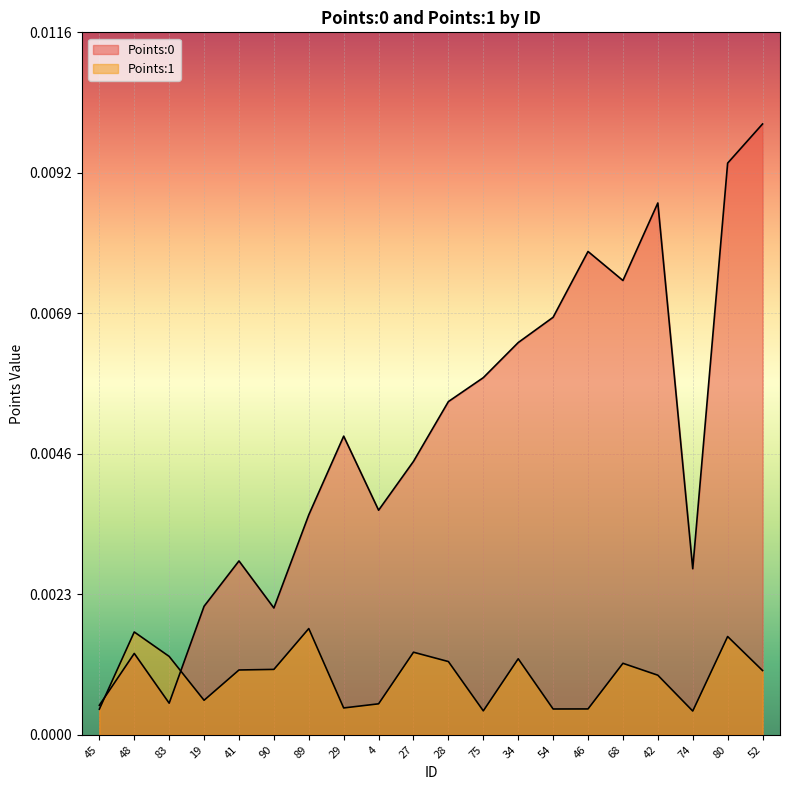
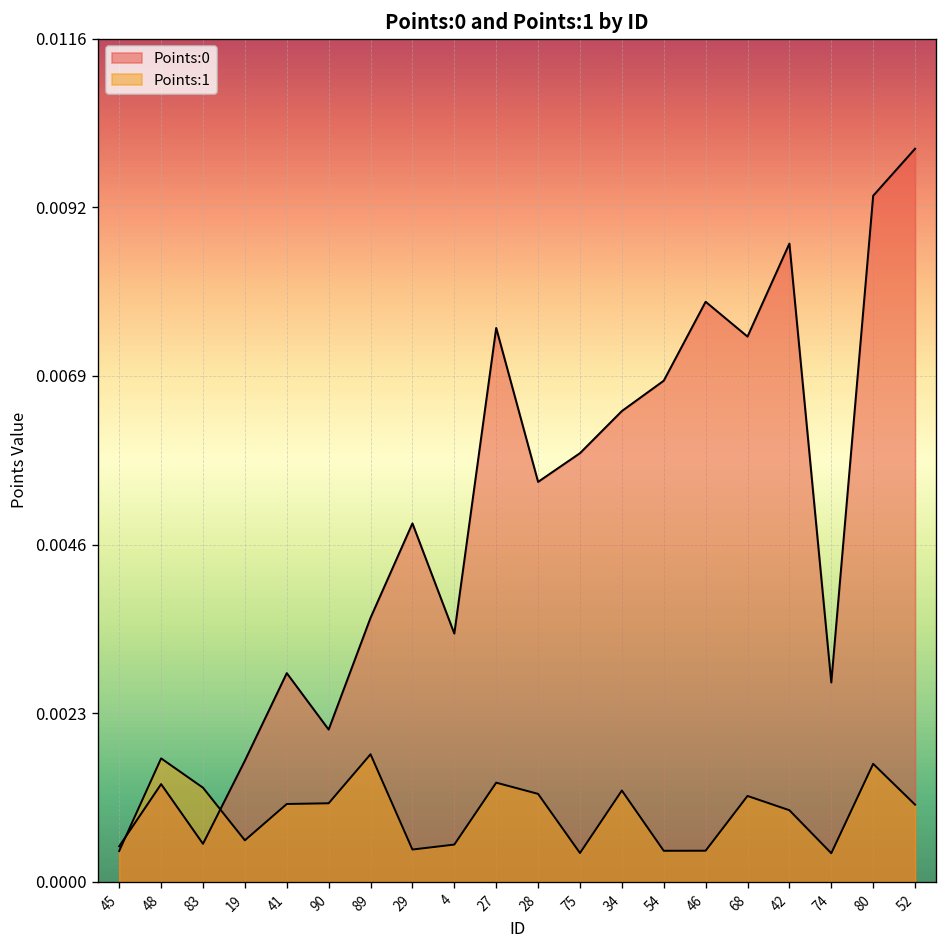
  {
    "Points:0": {
      "45": 0.0005,
      "48": 0.0013,
      "83": 0.0005,
-     "19": 0.0021,
+     "19": 0.0017,
      "41": 0.0029,
      "90": 0.0021,
      "89": 0.0036,
      "29": 0.0049,
-     "4": 0.0037,
-     "27": 0.0045,
+     "4": 0.0034,
+     "27": 0.0076,
      "28": 0.0055,
      "75": 0.0059,
      "34": 0.0065,
      "54": 0.0069,
      "46": 0.0080,
      "68": 0.0075,
      "42": 0.0088,
      "74": 0.0027,
      "80": 0.0094,
      "52": 0.0101
    },
    "Points:1": {
      "45": 0.0004,
      "48": 0.0017,
      "83": 0.0013,
      "19": 0.0006,
      "41": 0.0011,
      "90": 0.0011,
      "89": 0.0017,
      "29": 0.0004,
      "4": 0.0005,
      "27": 0.0014,
      "28": 0.0012,
      "75": 0.0004,
      "34": 0.0013,
      "54": 0.0004,
      "46": 0.0004,
      "68": 0.0012,
      "42": 0.0010,
      "74": 0.0004,
      "80": 0.0016,
      "52": 0.0011
    }
  }
